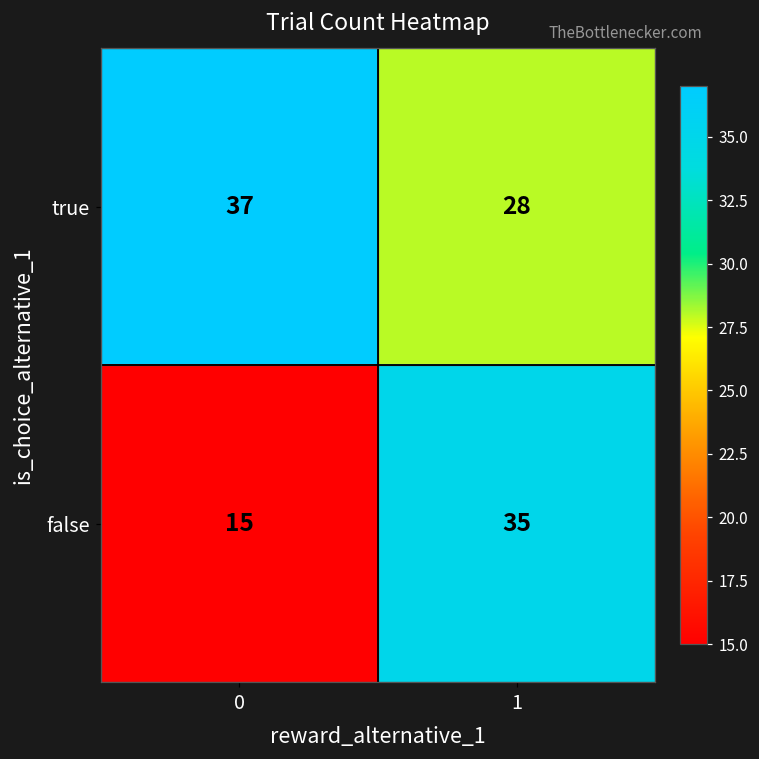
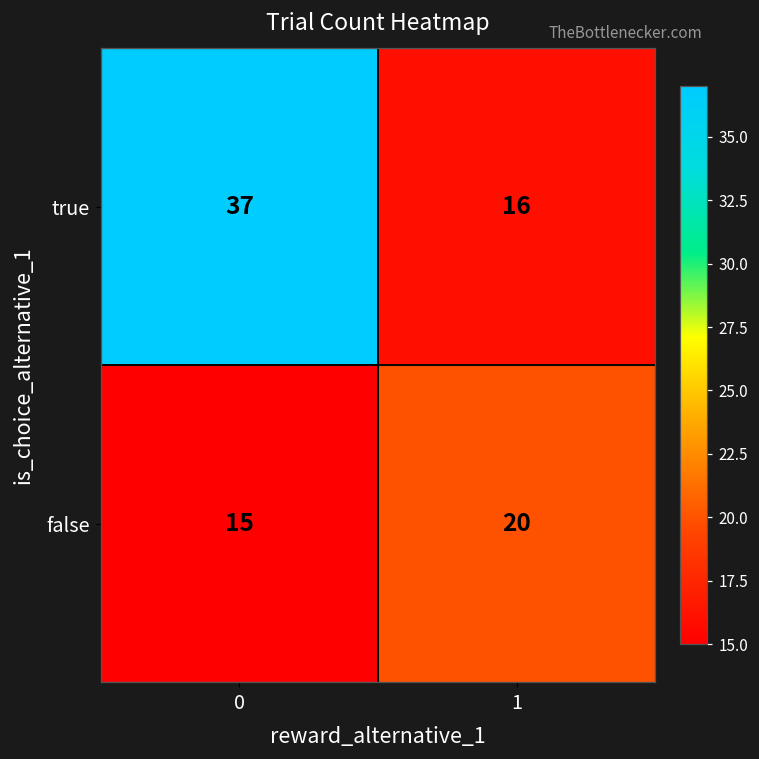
  {
    "true": {
      "0": 37,
-     "1": 28
+     "1": 16
    },
    "false": {
      "0": 15,
-     "1": 35
+     "1": 20
    }
  }
